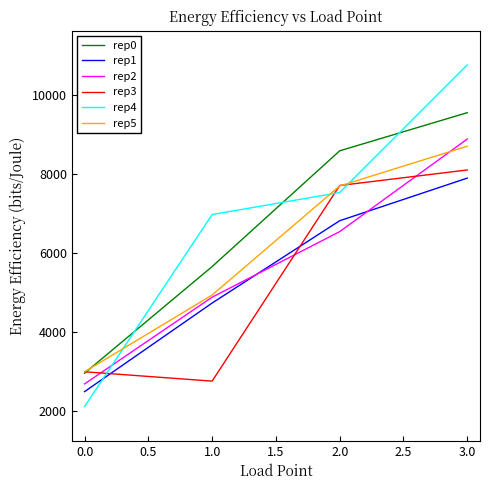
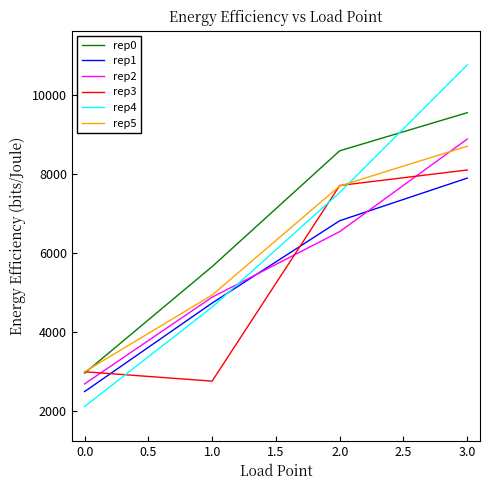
  {
    "rep0": {
      "1.0": 5700,
      "2.0": 8600,
      "3.0": 9500
    },
    "rep1": {
      "0.0": 2500,
      "1.0": 4700,
      "2.0": 6800,
      "3.0": 7900
    },
    "rep2": {
      "0.0": 2700,
      "2.0": 6500,
      "3.0": 8900
    },
    "rep3": {
      "1.0": 2800,
      "3.0": 8100
    },
    "rep4": {
      "0.0": 2100,
-     "1.0": 7000,
+     "1.0": 4600,
      "2.0": 7500,
      "3.0": 10700
    },
    "rep5": {
      "3.0": 8700
    }
  }
